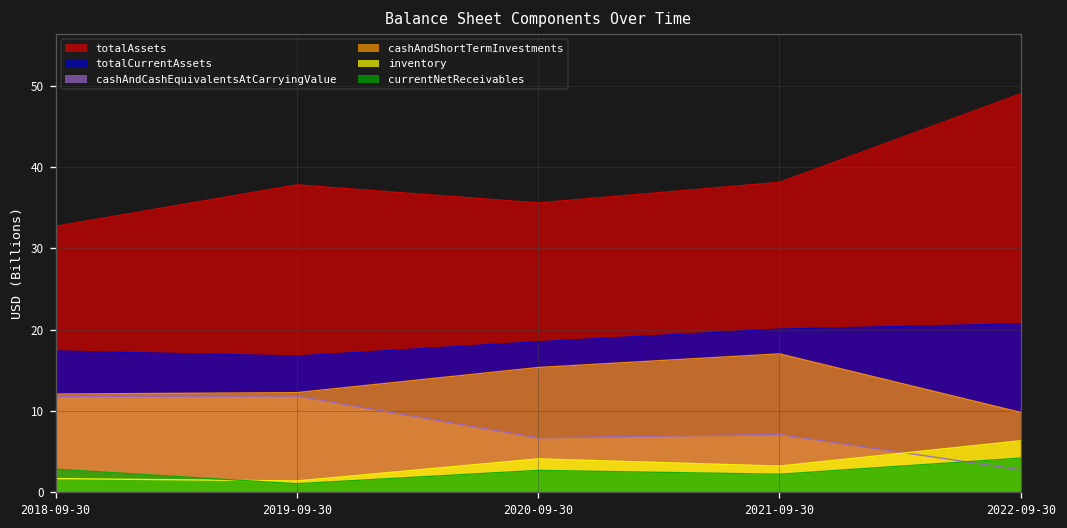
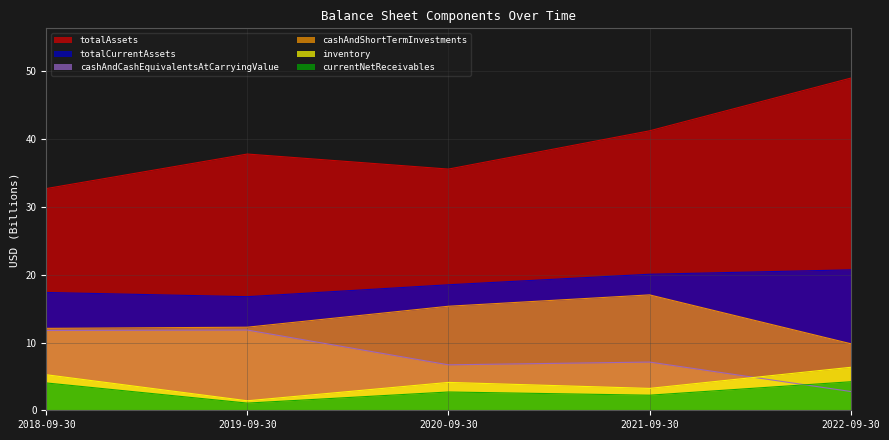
  {
    "totalAssets": {
      "2018-09-30": 33,
      "2019-09-30": 38,
      "2020-09-30": 36,
-     "2021-09-30": 38,
+     "2021-09-30": 41,
      "2022-09-30": 49
    },
    "totalCurrentAssets": {
      "2018-09-30": 17,
      "2019-09-30": 17,
      "2020-09-30": 19,
      "2021-09-30": 20,
      "2022-09-30": 21
    },
    "cashAndCashEquivalentsAtCarryingValue": {
      "2019-09-30": 12,
      "2020-09-30": 7,
      "2021-09-30": 7,
      "2022-09-30": 3
    },
    "cashAndShortTermInvestments": {
      "2019-09-30": 12,
      "2020-09-30": 15,
      "2021-09-30": 17,
      "2022-09-30": 10
    },
    "inventory": {
-     "2018-09-30": 2,
+     "2018-09-30": 5,
      "2020-09-30": 4,
      "2021-09-30": 3,
      "2022-09-30": 6
    },
    "currentNetReceivables": {
-     "2018-09-30": 3,
+     "2018-09-30": 4,
      "2020-09-30": 3,
      "2021-09-30": 2,
      "2022-09-30": 4
    }
  }
